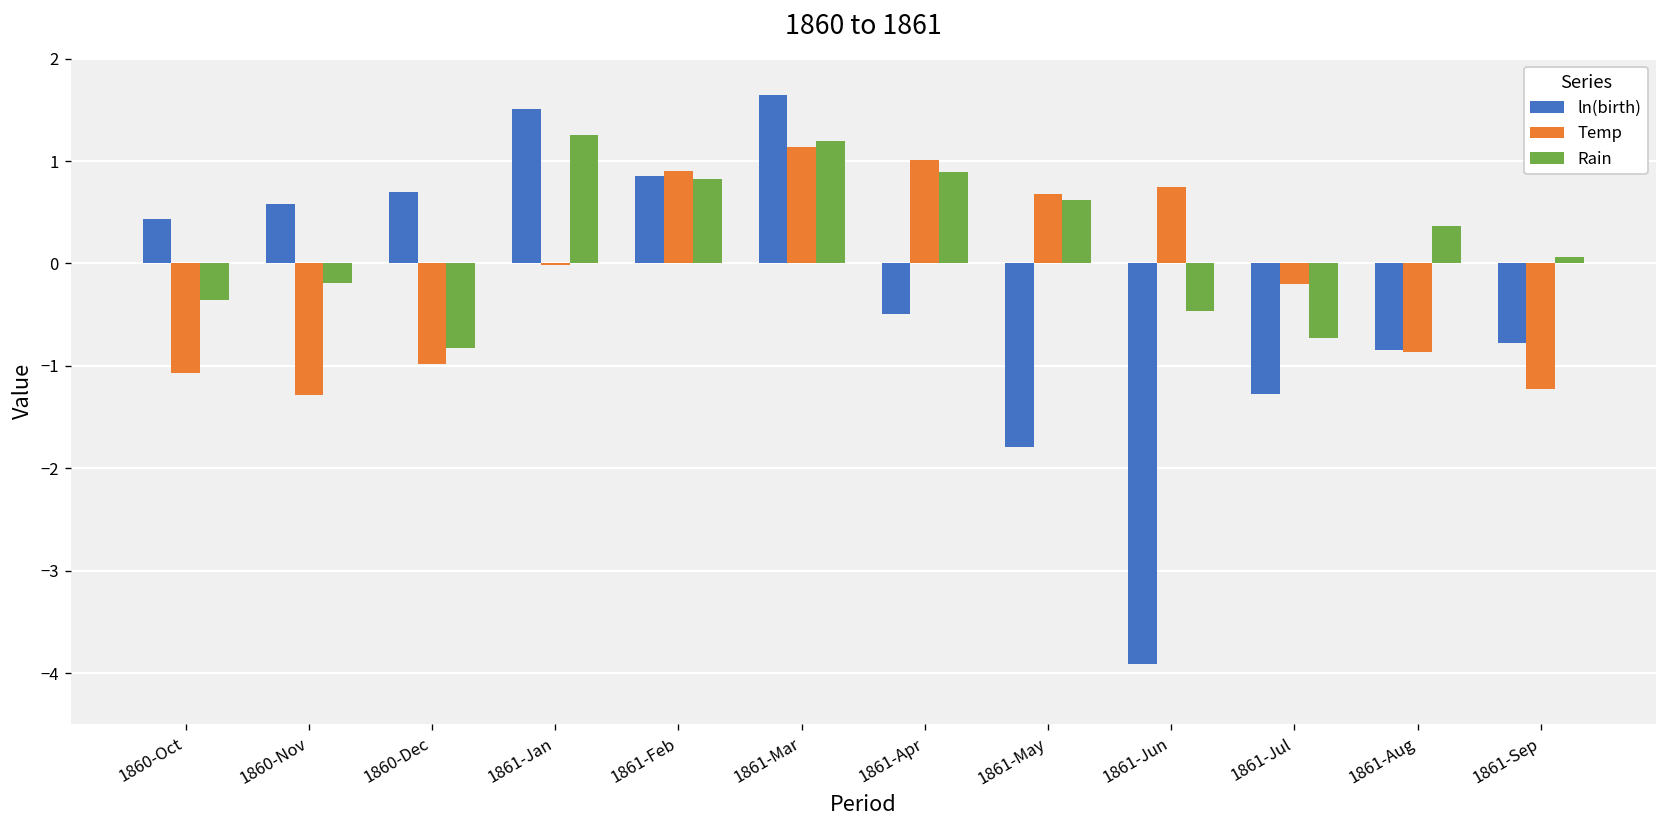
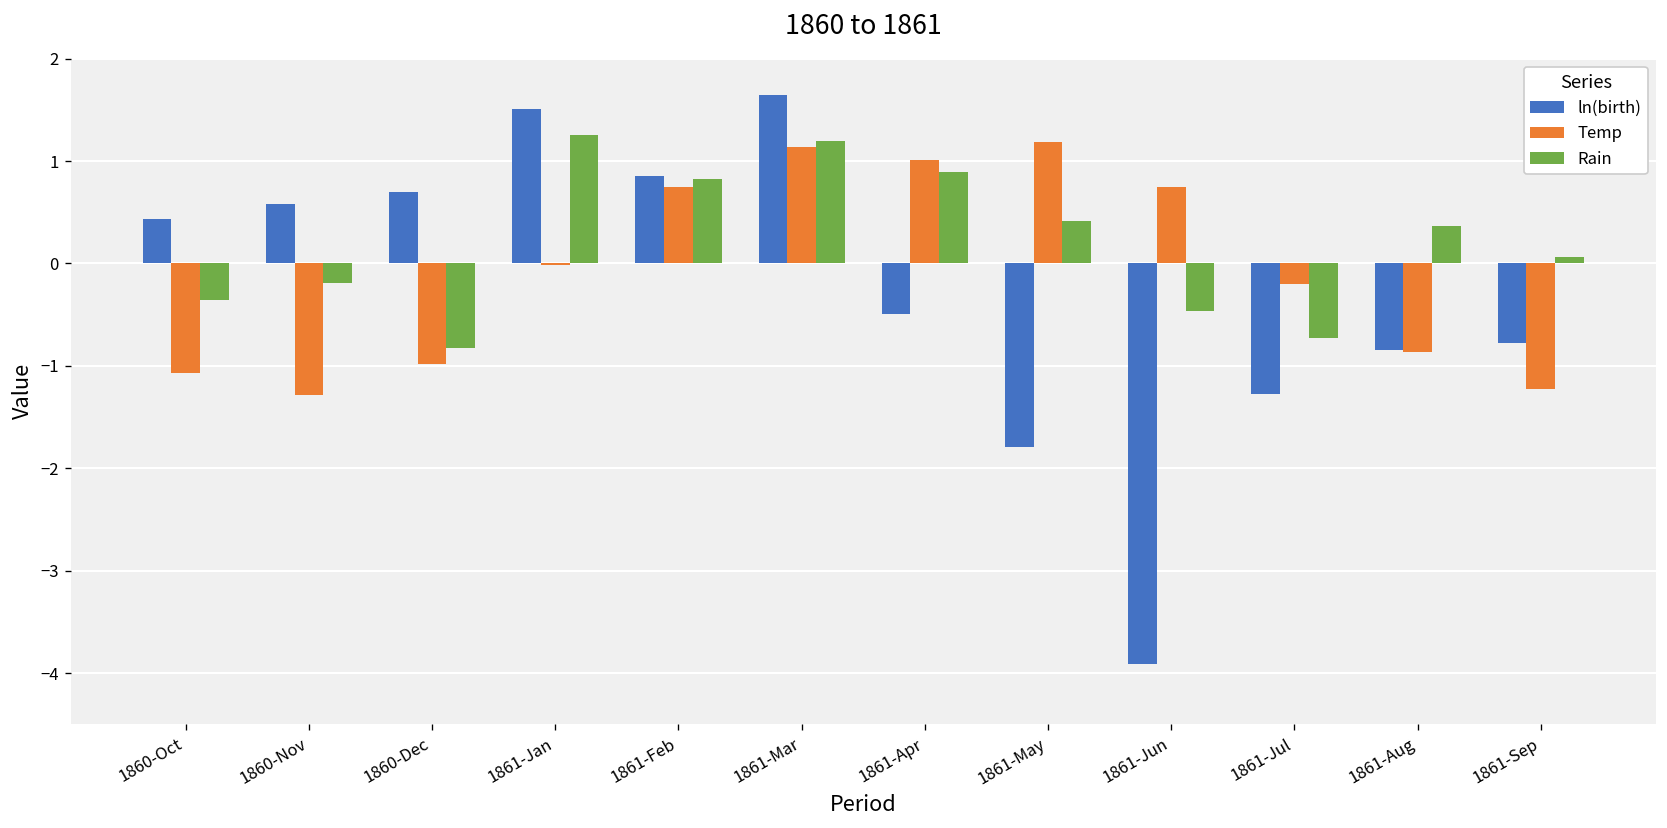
  {
    "ln(birth)": {
      "1860-Oct": 0.4,
      "1860-Nov": 0.6,
      "1860-Dec": 0.7,
      "1861-Jan": 1.5,
      "1861-Feb": 0.9,
      "1861-Mar": 1.6,
      "1861-Apr": -0.5,
      "1861-May": -1.8,
      "1861-Jun": -3.9,
      "1861-Jul": -1.3,
      "1861-Aug": -0.8,
      "1861-Sep": -0.8
    },
    "Temp": {
      "1860-Oct": -1.1,
      "1860-Nov": -1.3,
      "1860-Dec": -1.0,
-     "1861-Feb": 0.9,
+     "1861-Feb": 0.7,
      "1861-Mar": 1.1,
      "1861-Apr": 1.0,
-     "1861-May": 0.7,
+     "1861-May": 1.2,
      "1861-Jun": 0.7,
      "1861-Jul": -0.2,
      "1861-Aug": -0.9,
      "1861-Sep": -1.2
    },
    "Rain": {
      "1860-Oct": -0.4,
      "1860-Nov": -0.2,
      "1860-Dec": -0.8,
      "1861-Jan": 1.2,
      "1861-Feb": 0.8,
      "1861-Mar": 1.2,
      "1861-Apr": 0.9,
-     "1861-May": 0.6,
+     "1861-May": 0.4,
      "1861-Jun": -0.5,
      "1861-Jul": -0.7,
      "1861-Aug": 0.4,
      "1861-Sep": 0.1
    }
  }
